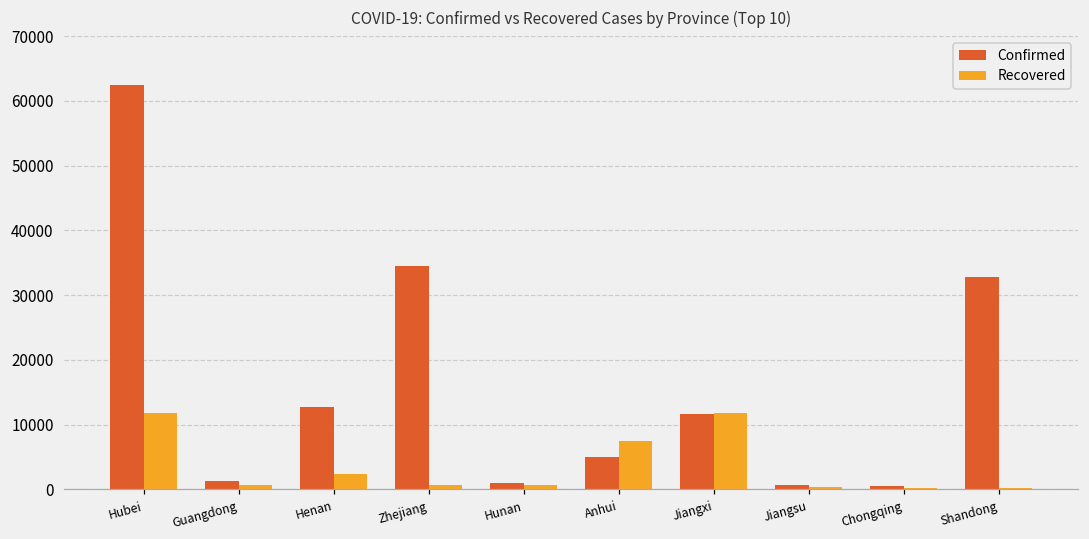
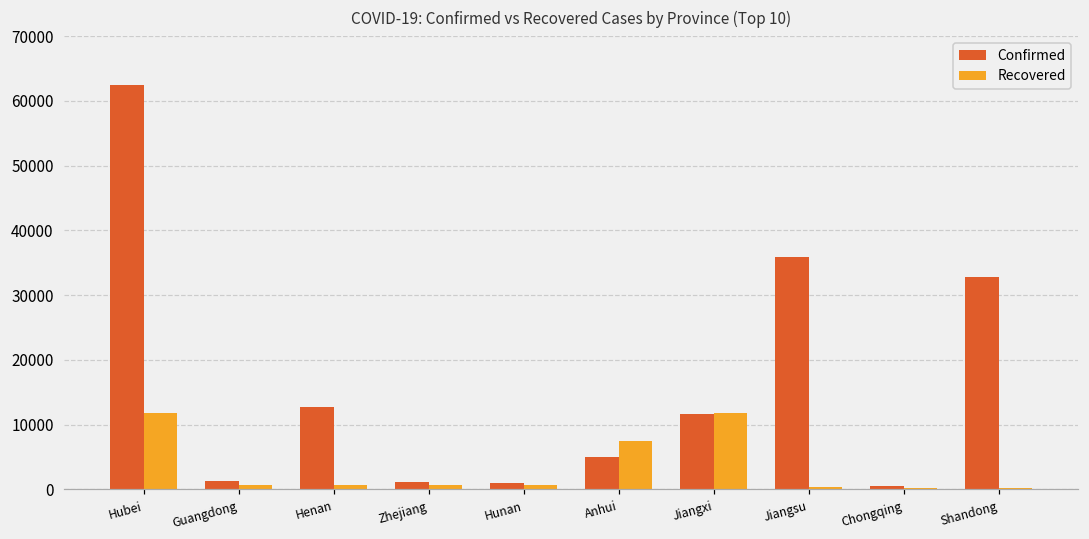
  {
    "Confirmed": {
      "Hubei": 62000,
      "Guangdong": 1000,
      "Henan": 13000,
-     "Zhejiang": 34000,
+     "Zhejiang": 1000,
      "Hunan": 1000,
      "Anhui": 5000,
      "Jiangxi": 12000,
-     "Jiangsu": 1000,
+     "Jiangsu": 36000,
      "Chongqing": 1000,
      "Shandong": 33000
    },
    "Recovered": {
      "Hubei": 12000,
      "Guangdong": 1000,
-     "Henan": 2000,
+     "Henan": 1000,
      "Zhejiang": 1000,
      "Hunan": 1000,
      "Anhui": 8000,
      "Jiangxi": 12000
    }
  }
